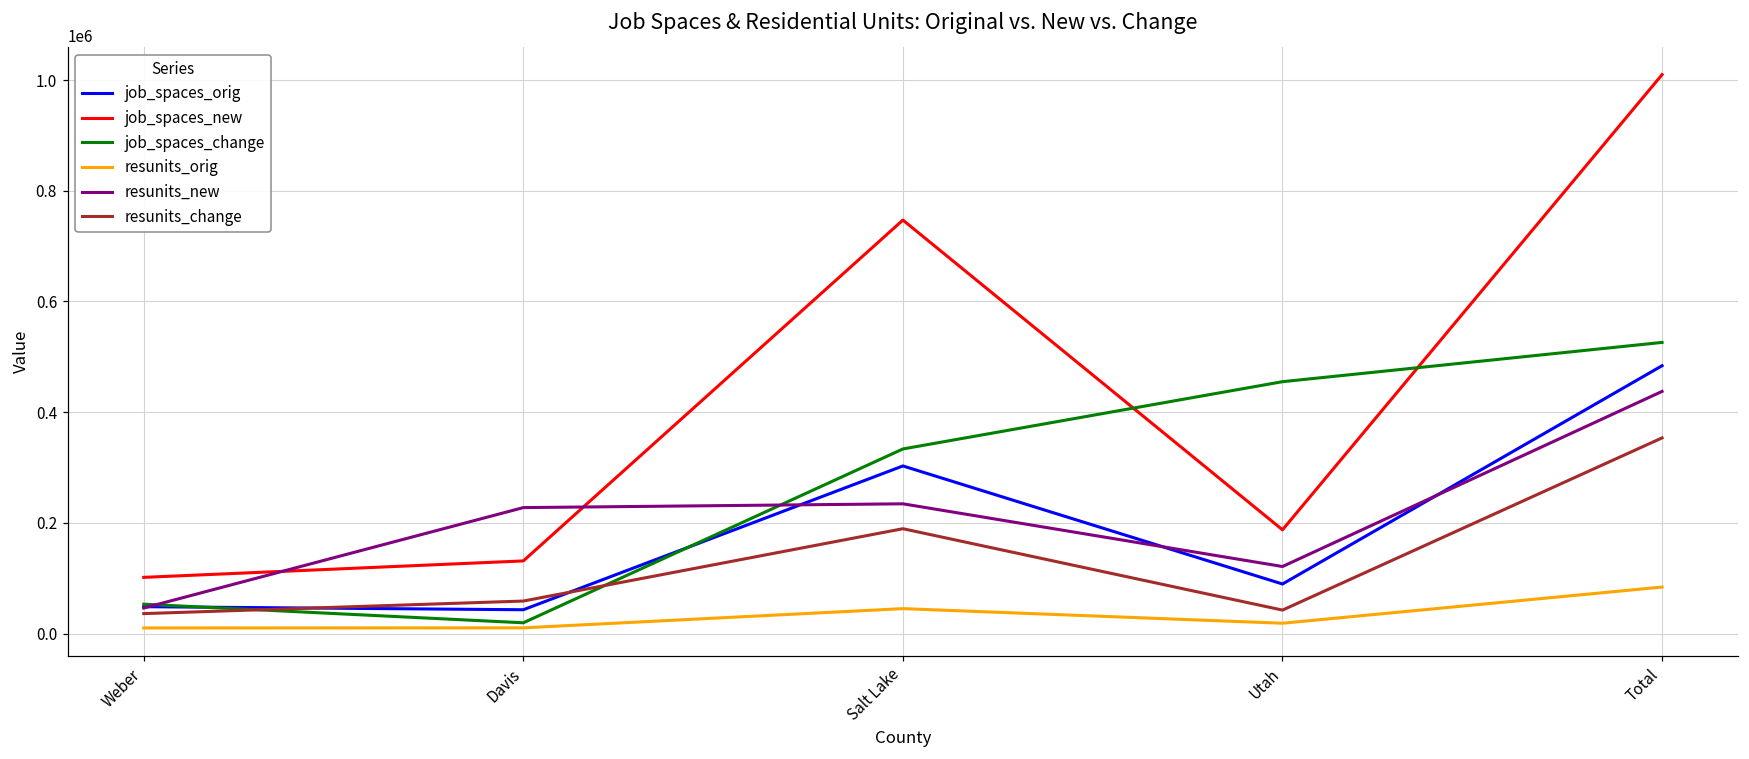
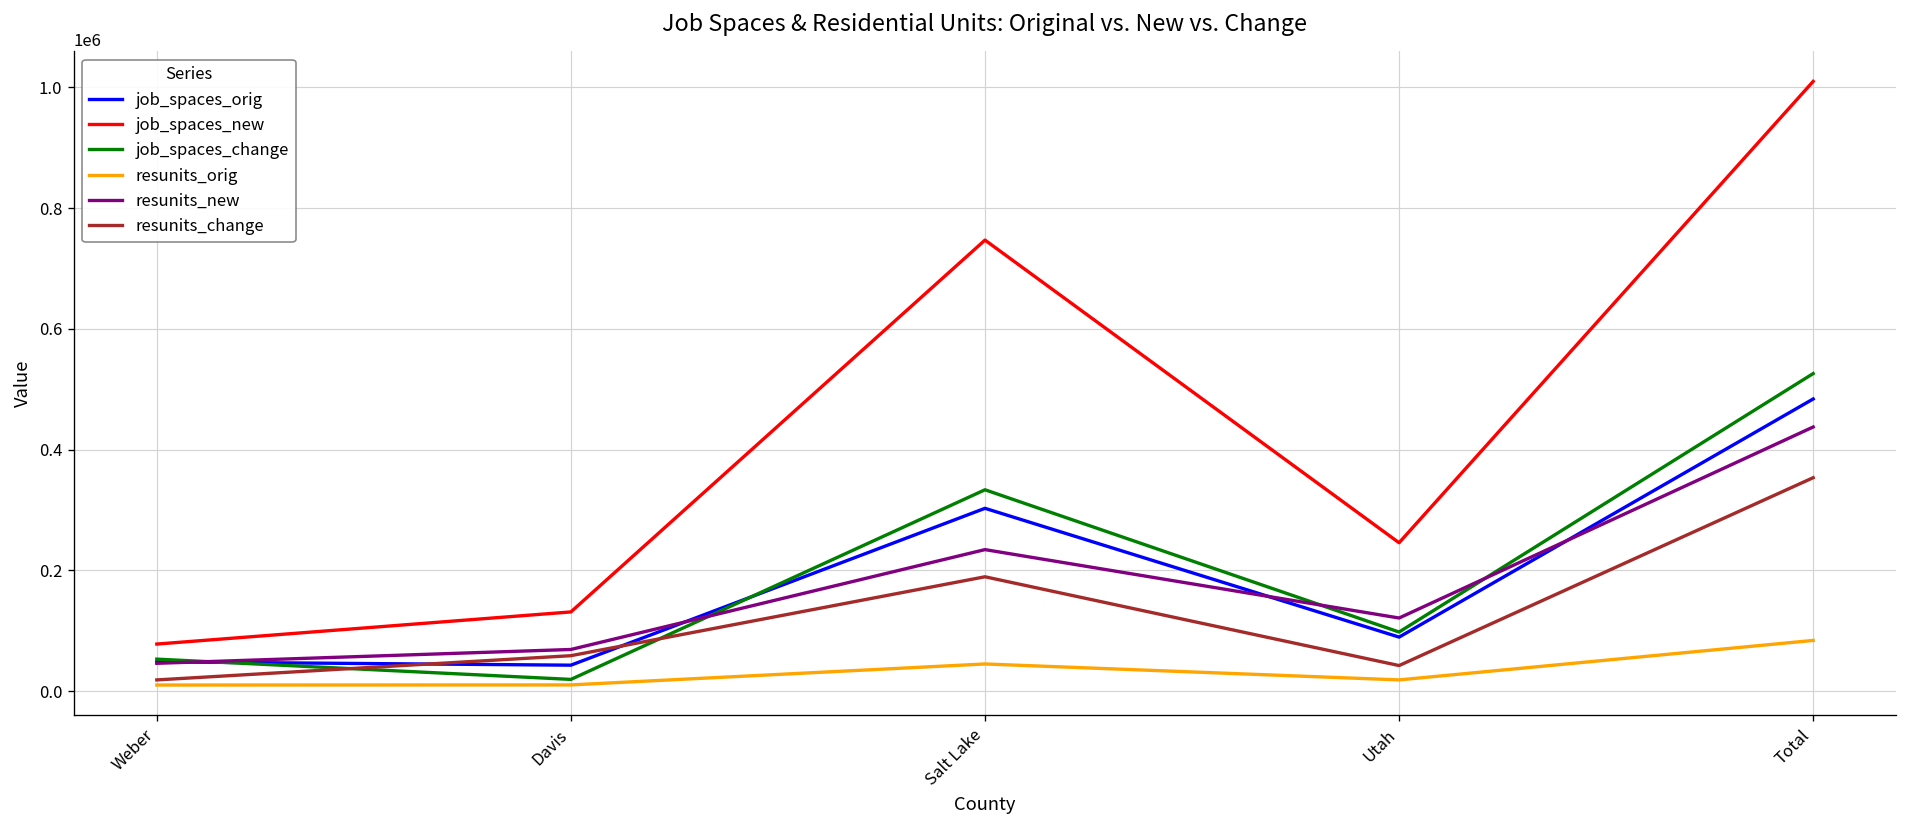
  {
    "job_spaces_orig": {
      "Davis": 40000,
      "Salt Lake": 300000,
      "Utah": 90000,
      "Total": 480000
    },
    "job_spaces_new": {
-     "Weber": 100000,
+     "Weber": 80000,
      "Davis": 130000,
      "Salt Lake": 750000,
-     "Utah": 190000,
+     "Utah": 250000,
      "Total": 1010000
    },
    "job_spaces_change": {
      "Davis": 20000,
      "Salt Lake": 330000,
-     "Utah": 460000,
+     "Utah": 100000,
      "Total": 530000
    },
    "resunits_orig": {
      "Weber": 10000,
      "Davis": 10000,
      "Salt Lake": 50000,
      "Utah": 20000,
      "Total": 80000
    },
    "resunits_new": {
-     "Davis": 230000,
+     "Davis": 70000,
      "Salt Lake": 230000,
      "Utah": 120000,
      "Total": 440000
    },
    "resunits_change": {
-     "Weber": 40000,
+     "Weber": 20000,
      "Davis": 60000,
      "Salt Lake": 190000,
      "Utah": 40000,
      "Total": 350000
    }
  }
